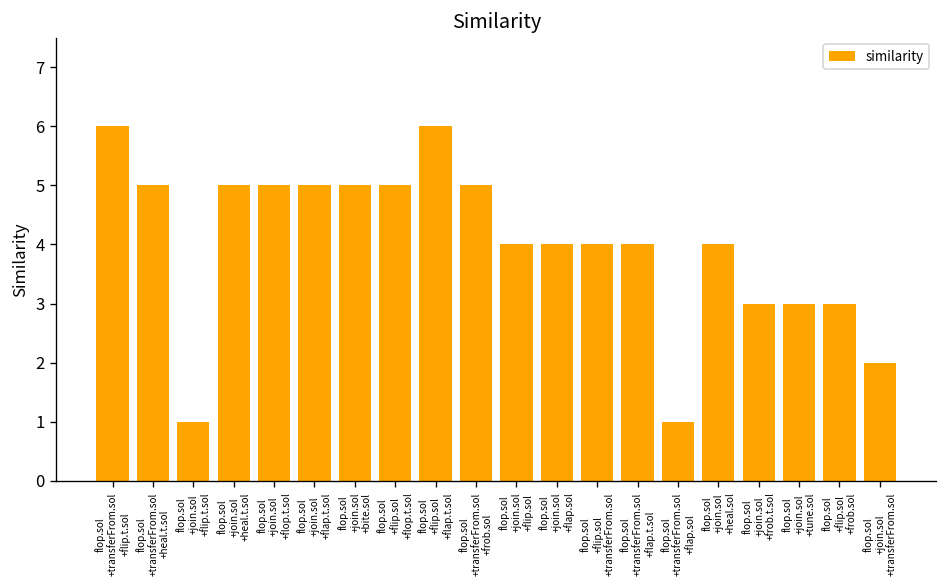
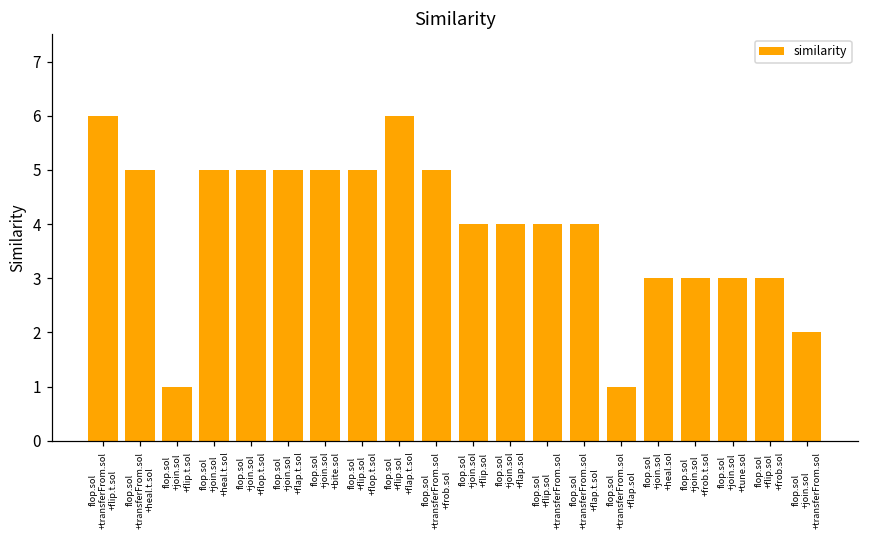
  {
    "flop.sol +transferFrom.sol +flip.t.sol": 6,
    "flop.sol +transferFrom.sol +heal.t.sol": 5,
    "flop.sol +join.sol +flip.t.sol": 1,
    "flop.sol +join.sol +heal.t.sol": 5,
    "flop.sol +join.sol +flop.t.sol": 5,
    "flop.sol +join.sol +flap.t.sol": 5,
    "flop.sol +join.sol +bite.sol": 5,
    "flop.sol +flip.sol +flop.t.sol": 5,
    "flop.sol +flip.sol +flap.t.sol": 6,
    "flop.sol +transferFrom.sol +frob.sol": 5,
    "flop.sol +join.sol +flip.sol": 4,
    "flop.sol +join.sol +flap.sol": 4,
    "flop.sol +flip.sol +transferFrom.sol": 4,
    "flop.sol +transferFrom.sol +flap.t.sol": 4,
    "flop.sol +transferFrom.sol +flap.sol": 1,
-   "flop.sol +join.sol +heal.sol": 4,
+   "flop.sol +join.sol +heal.sol": 3,
    "flop.sol +join.sol +frob.t.sol": 3,
    "flop.sol +join.sol +tune.sol": 3,
    "flop.sol +flip.sol +frob.sol": 3,
    "flop.sol +join.sol +transferFrom.sol": 2
  }
